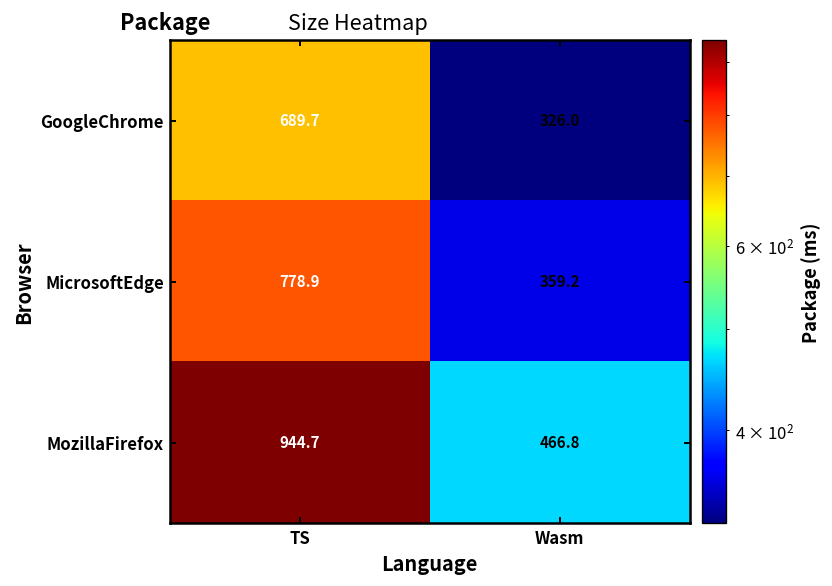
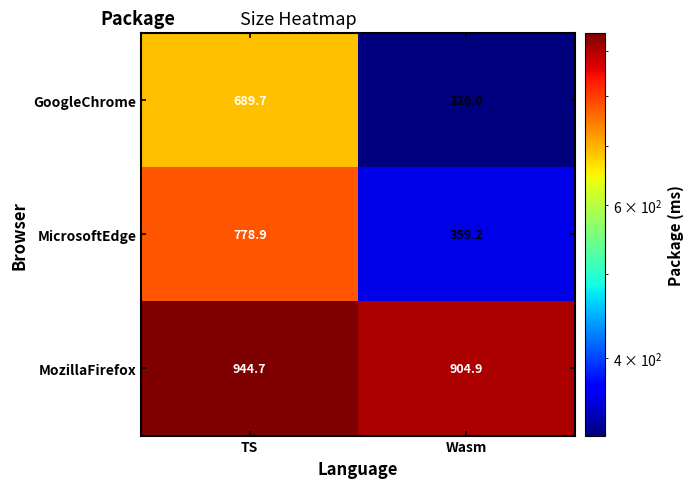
  {
    "GoogleChrome": {
      "TS": 689.7,
      "Wasm": 326.0
    },
    "MicrosoftEdge": {
      "TS": 778.9,
      "Wasm": 359.2
    },
    "MozillaFirefox": {
      "TS": 944.7,
-     "Wasm": 466.8
+     "Wasm": 904.9
    }
  }
